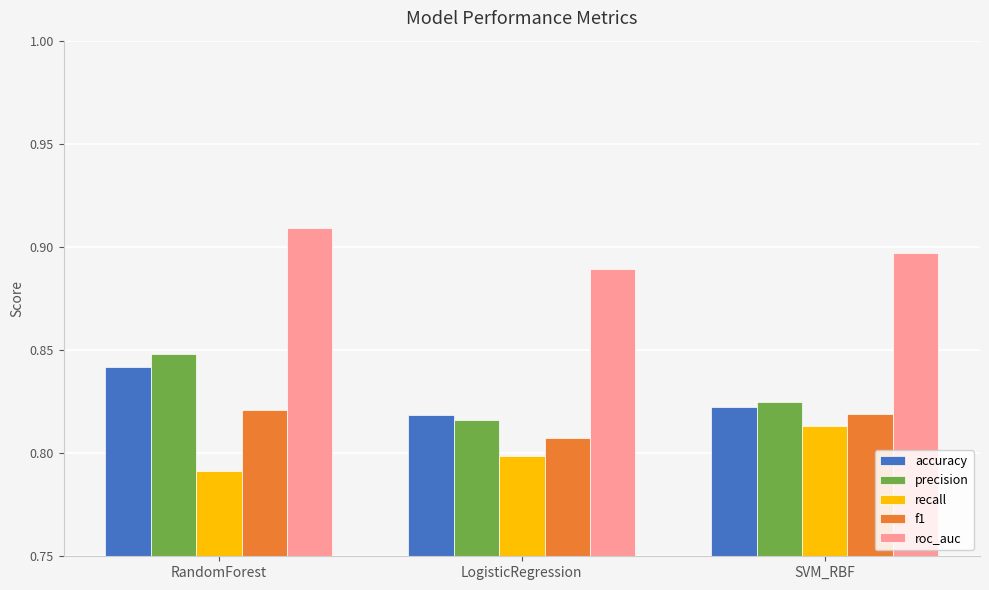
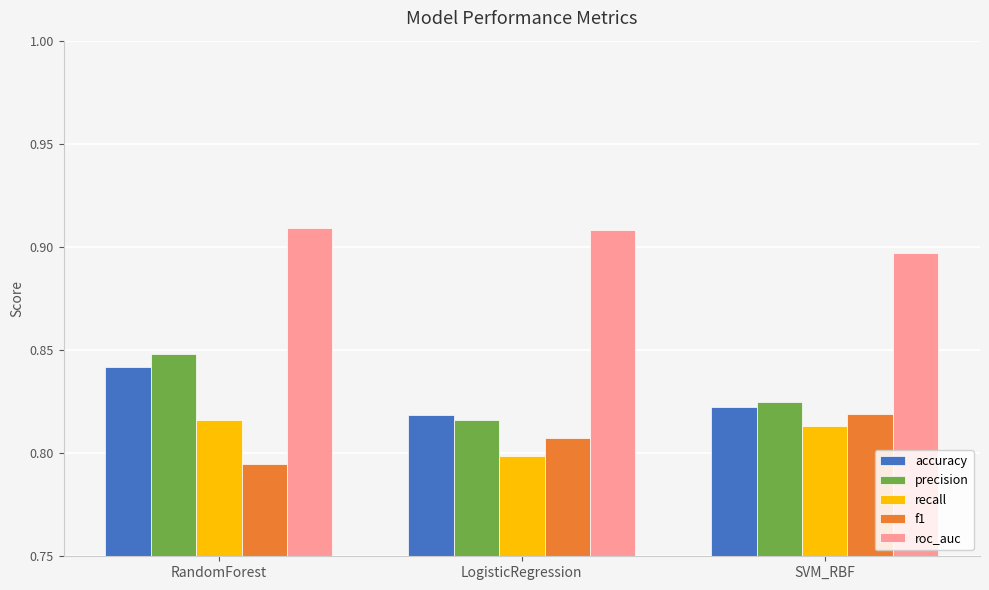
  {
    "accuracy": {
      "RandomForest": 0.842,
      "LogisticRegression": 0.819,
      "SVM_RBF": 0.823
    },
    "precision": {
      "RandomForest": 0.848,
      "LogisticRegression": 0.816,
      "SVM_RBF": 0.825
    },
    "recall": {
-     "RandomForest": 0.791,
+     "RandomForest": 0.816,
      "LogisticRegression": 0.799,
      "SVM_RBF": 0.813
    },
    "f1": {
-     "RandomForest": 0.821,
+     "RandomForest": 0.795,
      "LogisticRegression": 0.807,
      "SVM_RBF": 0.819
    },
    "roc_auc": {
      "RandomForest": 0.909,
-     "LogisticRegression": 0.889,
+     "LogisticRegression": 0.908,
      "SVM_RBF": 0.897
    }
  }
